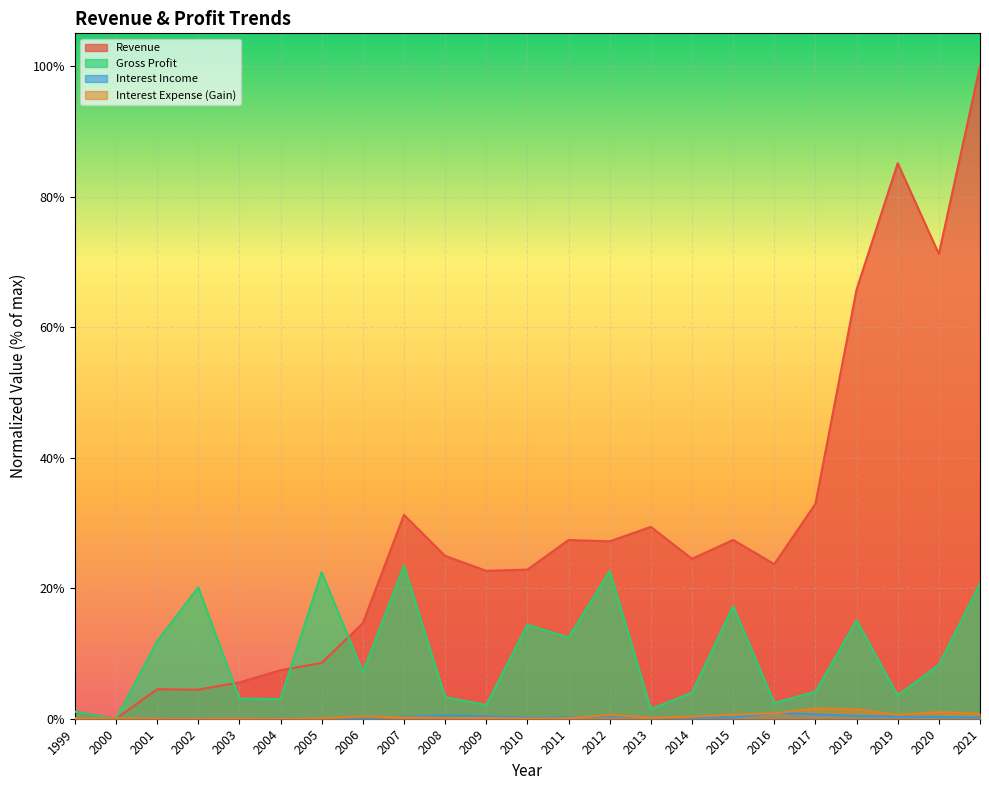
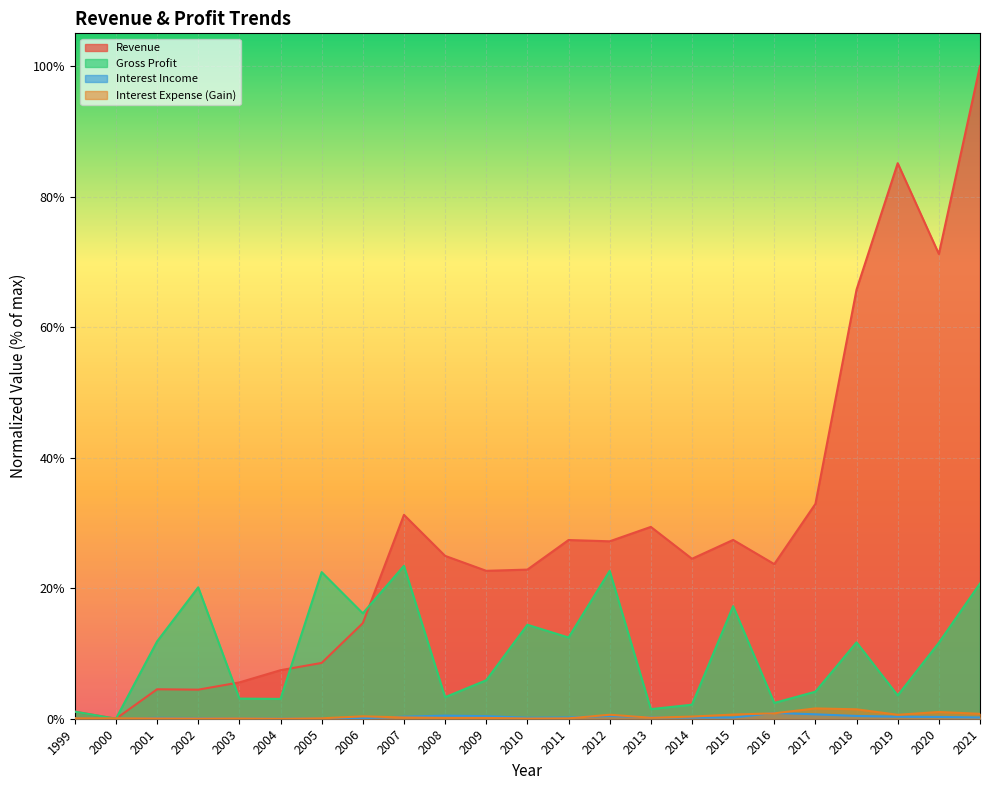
  {
    "Gross Profit": {
      "2001": "12%",
      "2002": "20%",
      "2003": "3%",
      "2004": "3%",
      "2005": "22%",
-     "2006": "7%",
+     "2006": "16%",
      "2007": "23%",
      "2008": "3%",
-     "2009": "2%",
+     "2009": "6%",
      "2010": "14%",
      "2011": "12%",
      "2012": "23%",
      "2013": "1%",
-     "2014": "4%",
+     "2014": "2%",
      "2015": "17%",
      "2016": "2%",
      "2017": "4%",
-     "2018": "15%",
+     "2018": "12%",
      "2019": "4%",
-     "2020": "8%",
+     "2020": "12%",
      "2021": "21%"
    },
    "Interest Income": {
      "2015": "0%",
      "2017": "1%",
      "2018": "0%",
      "2020": "0%",
      "2021": "0%"
    }
  }
